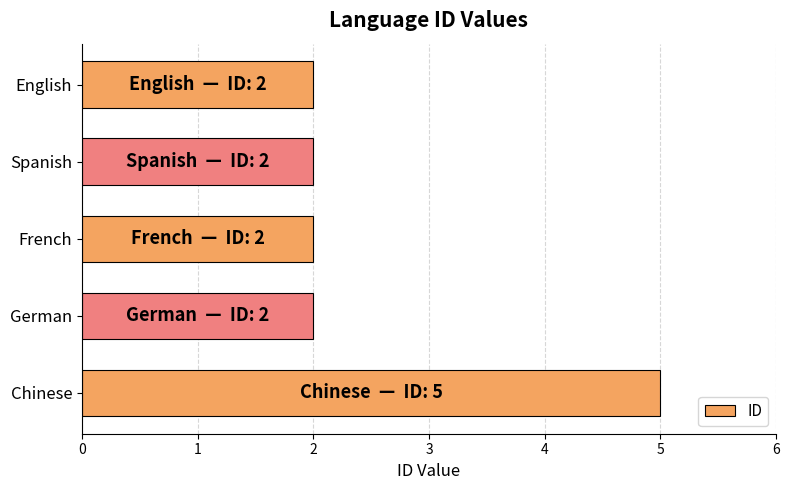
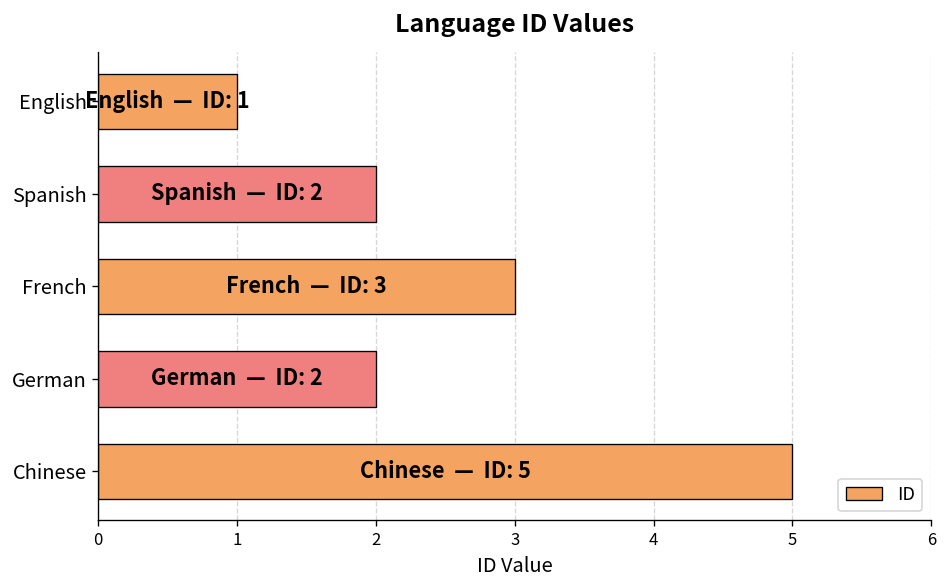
  {
-   "English": 2,
+   "English": 1,
    "Spanish": 2,
-   "French": 2,
+   "French": 3,
    "German": 2,
    "Chinese": 5
  }
